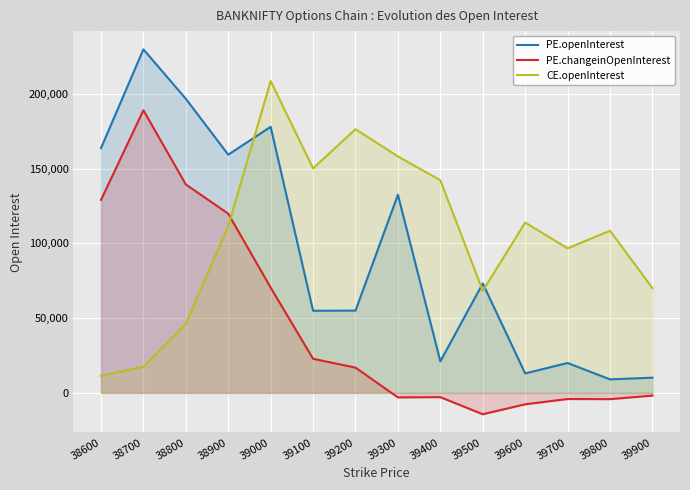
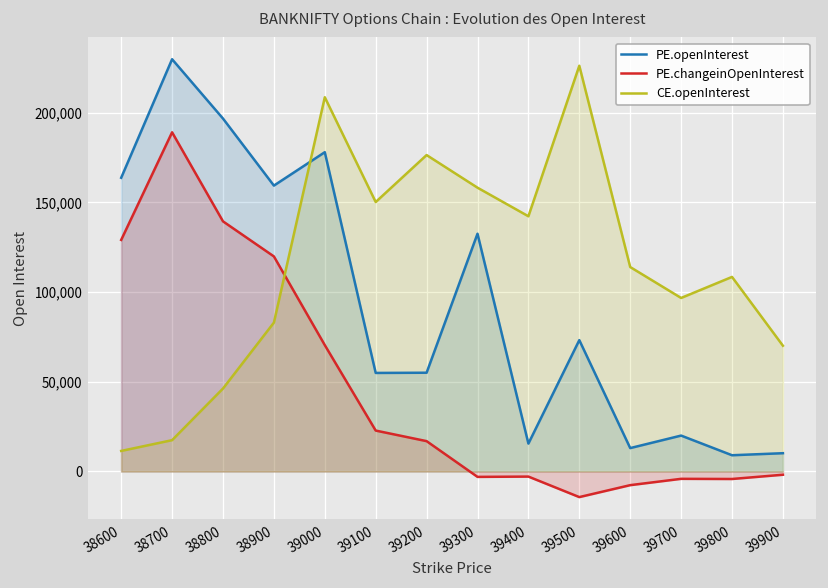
  {
    "PE.openInterest": {
      "38600": "164,000",
      "38700": "230,000",
      "38800": "197,000",
      "38900": "159,000",
      "39000": "178,000",
      "39100": "55,000",
      "39200": "55,000",
      "39300": "133,000",
-     "39400": "21,000",
+     "39400": "16,000",
      "39500": "73,000",
      "39600": "13,000",
      "39700": "20,000",
      "39800": "9,000",
      "39900": "10,000"
    },
    "CE.openInterest": {
      "38600": "11,000",
      "38700": "17,000",
      "38800": "46,000",
-     "38900": "112,000",
+     "38900": "83,000",
      "39000": "209,000",
      "39100": "150,000",
      "39200": "176,000",
      "39300": "158,000",
      "39400": "142,000",
-     "39500": "68,000",
+     "39500": "226,000",
      "39600": "114,000",
      "39700": "97,000",
      "39800": "108,000",
      "39900": "70,000"
    }
  }
